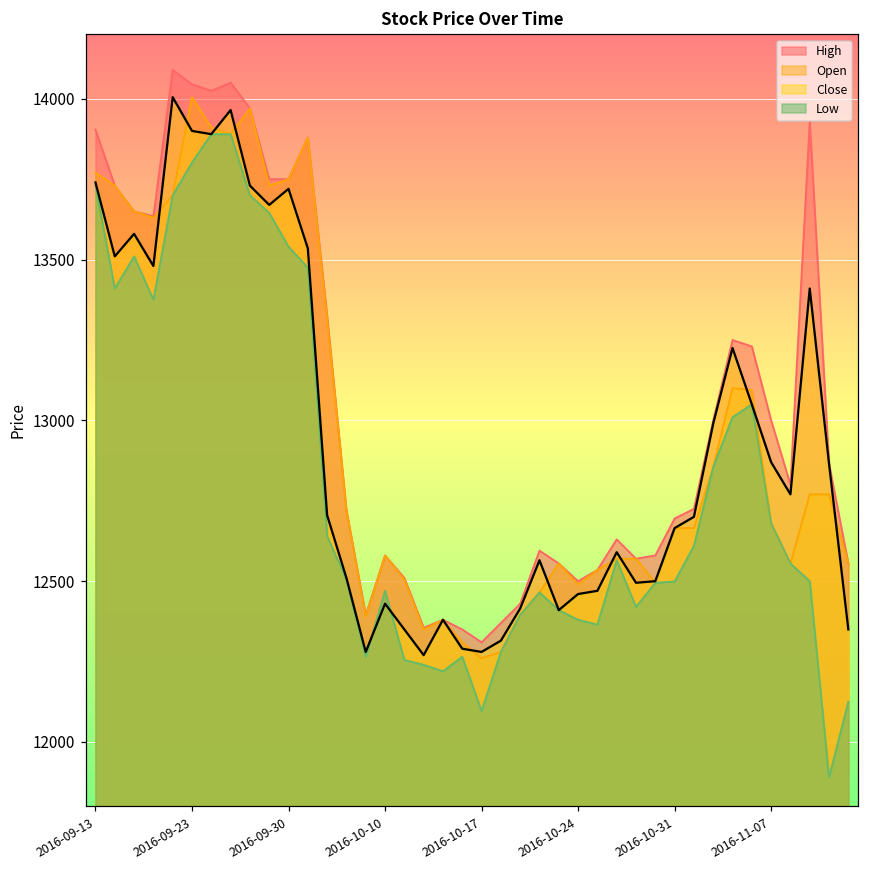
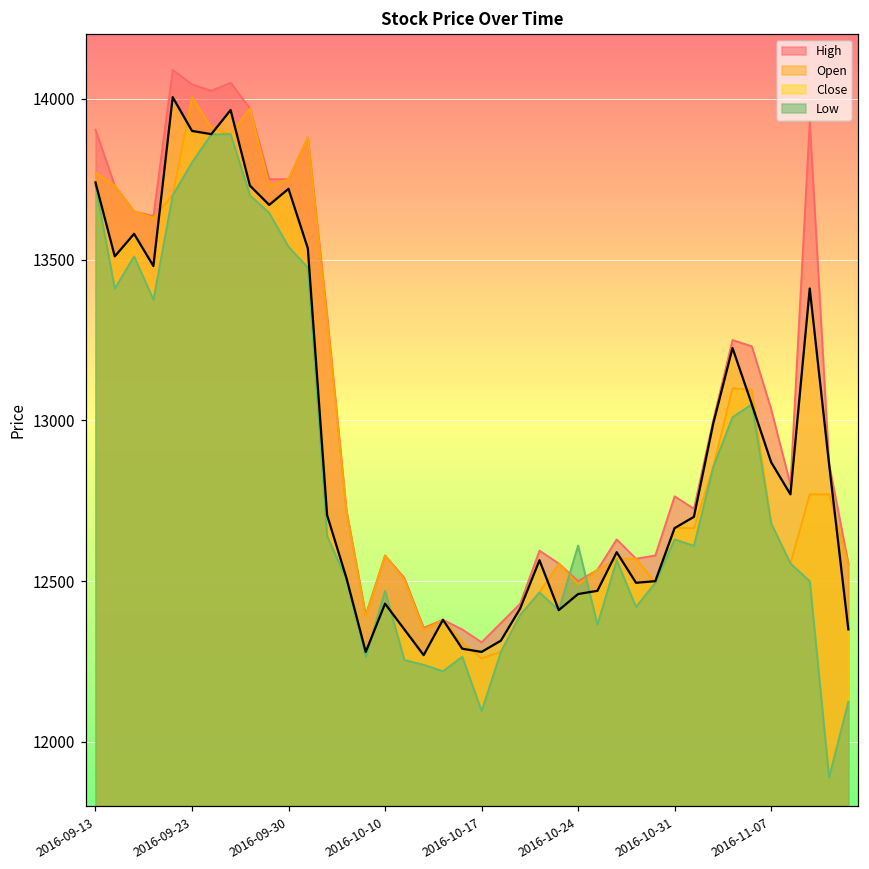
  {
    "High": {
      "2016-09-13": 13900,
      "2016-09-23": 14050,
      "2016-10-17": 12310,
      "2016-10-24": 12500,
-     "2016-10-31": 12700,
-     "2016-11-07": 13000
+     "2016-10-31": 12760,
+     "2016-11-07": 13040
    },
    "Low": {
      "2016-09-13": 13730,
      "2016-09-23": 13800,
      "2016-09-30": 13540,
      "2016-10-10": 12470,
      "2016-10-17": 12100,
-     "2016-10-24": 12380,
-     "2016-10-31": 12500
+     "2016-10-24": 12610,
+     "2016-10-31": 12630
    }
  }
